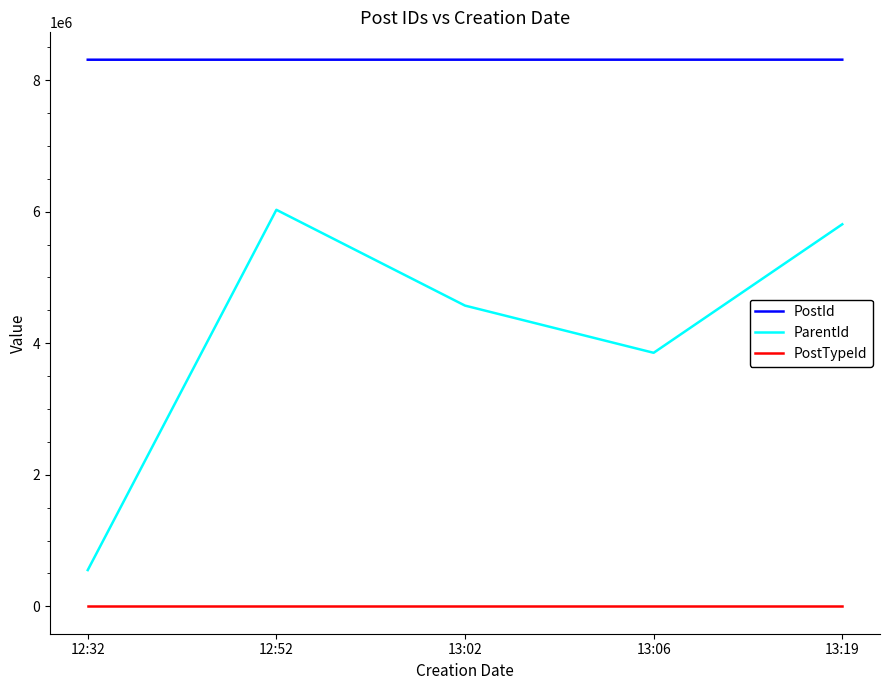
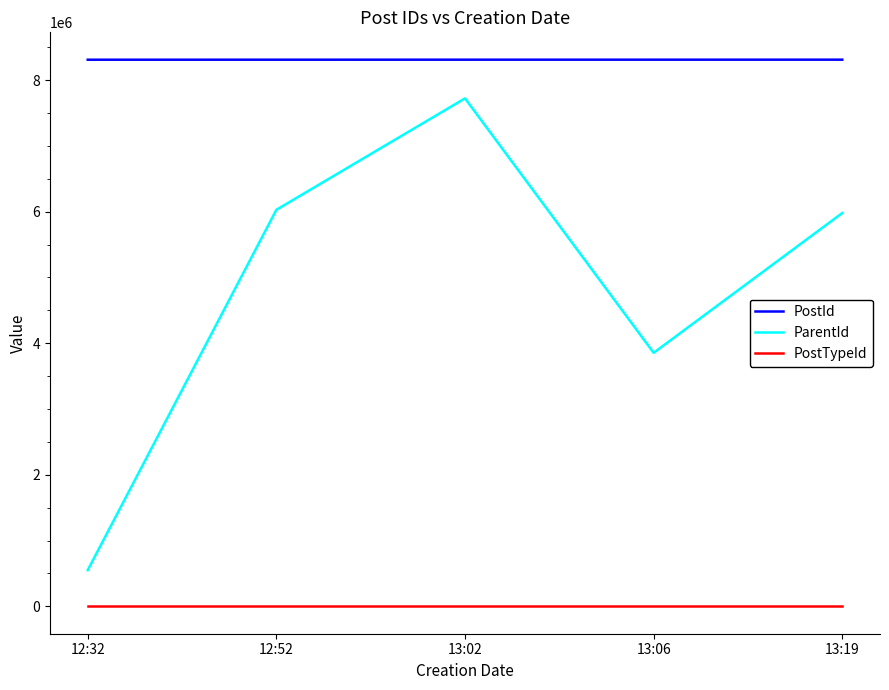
  {
    "PostId": {
      "12:32": 8300000,
      "12:52": 8300000,
      "13:02": 8300000,
      "13:06": 8300000,
      "13:19": 8300000
    },
    "ParentId": {
      "12:32": 600000,
      "12:52": 6000000,
-     "13:02": 4600000,
+     "13:02": 7700000,
      "13:06": 3900000,
-     "13:19": 5800000
+     "13:19": 6000000
    },
    "PostTypeId": {
      "12:32": 0,
      "12:52": 0,
      "13:02": 0,
      "13:06": 0,
      "13:19": 0
    }
  }
